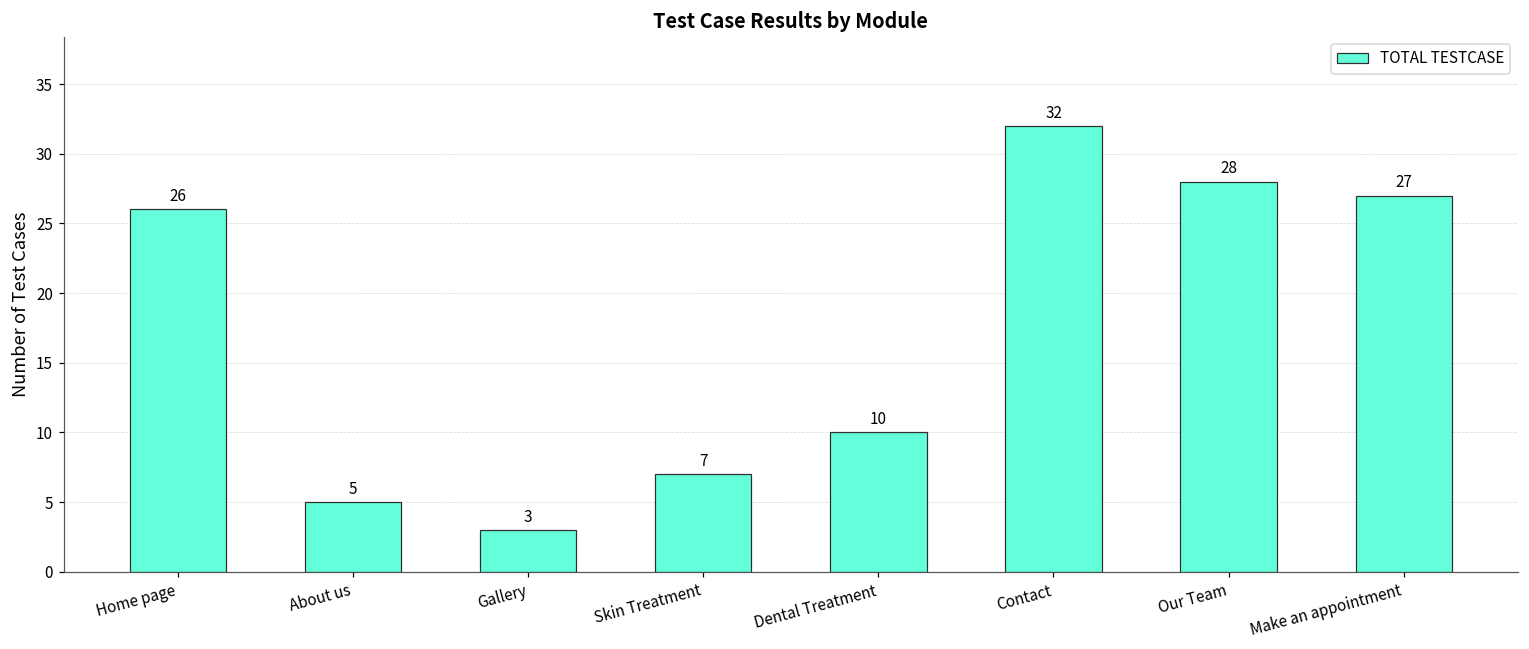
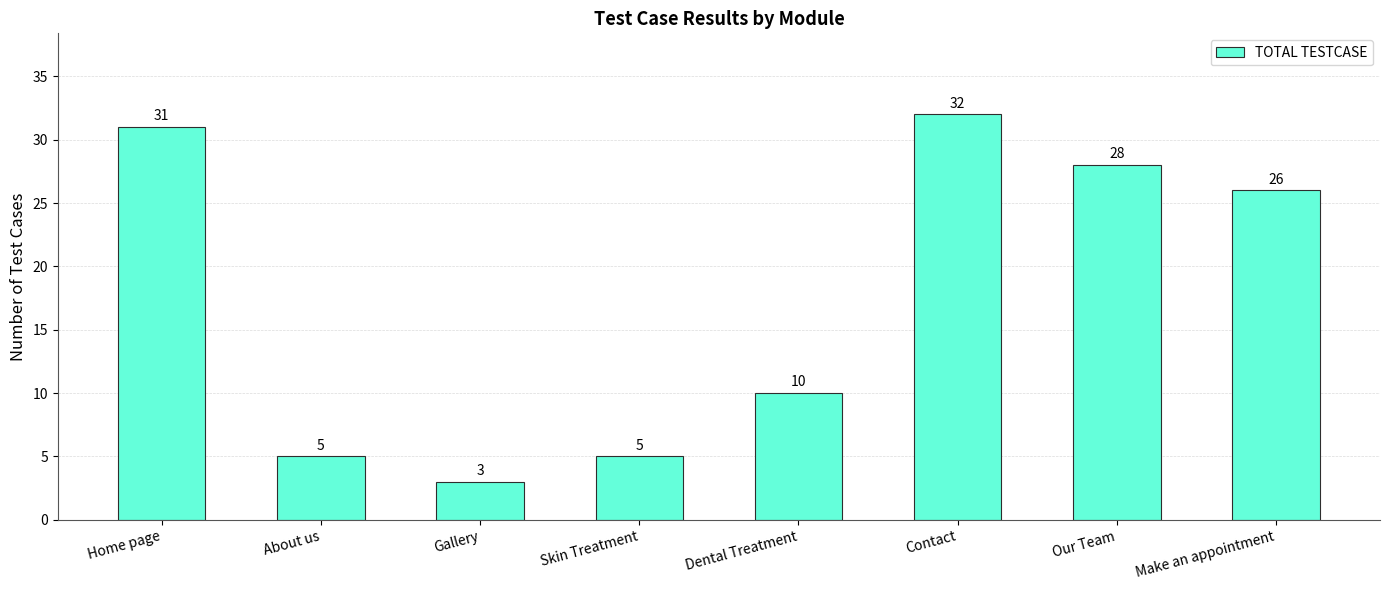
  {
-   "Home page": 26,
+   "Home page": 31,
    "About us": 5,
    "Gallery": 3,
-   "Skin Treatment": 7,
+   "Skin Treatment": 5,
    "Dental Treatment": 10,
    "Contact": 32,
    "Our Team": 28,
-   "Make an appointment": 27
+   "Make an appointment": 26
  }
